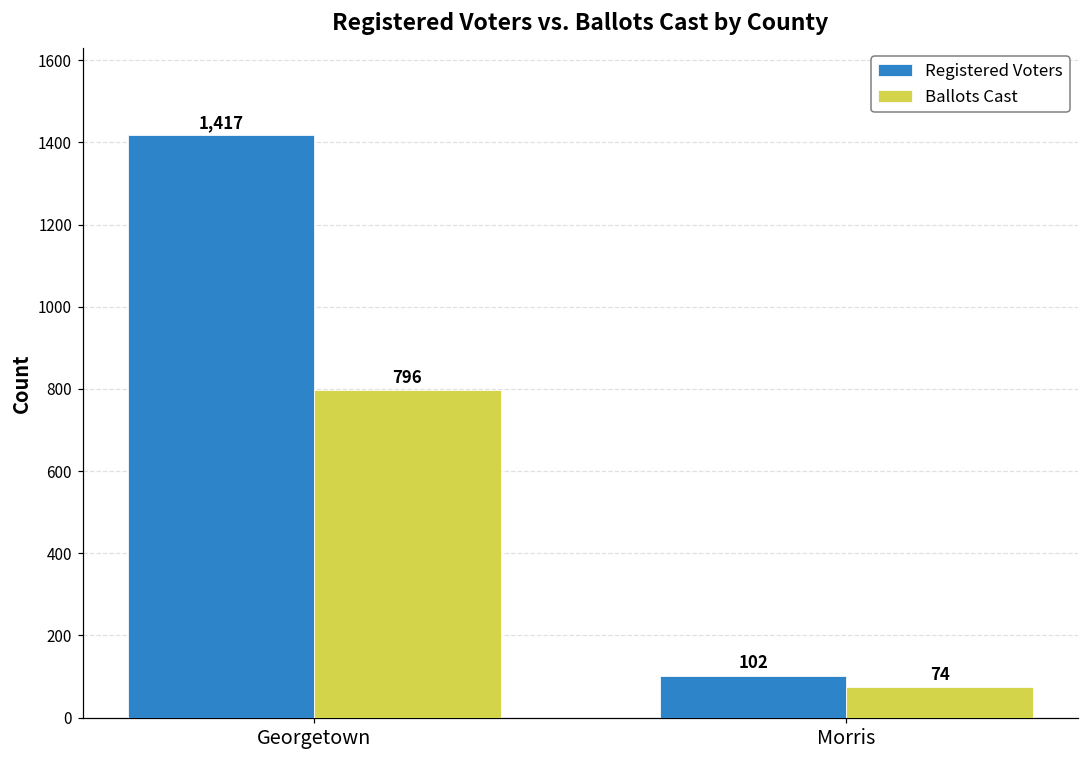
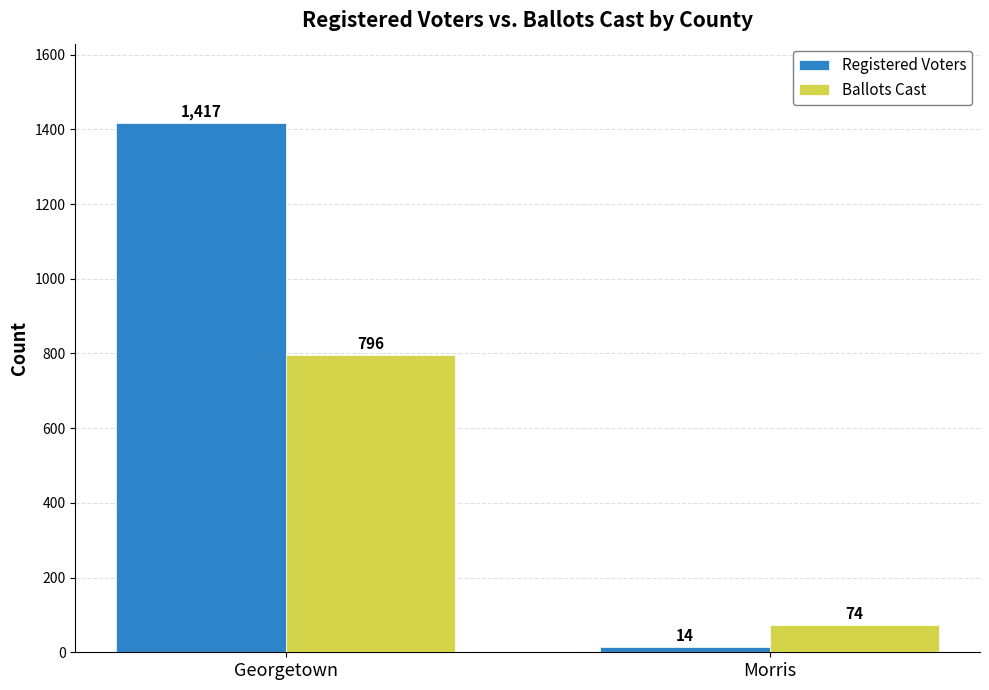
  {
    "Registered Voters": {
      "Georgetown": "1,417",
-     "Morris": "102"
+     "Morris": "14"
    },
    "Ballots Cast": {
      "Georgetown": "796",
      "Morris": "74"
    }
  }
